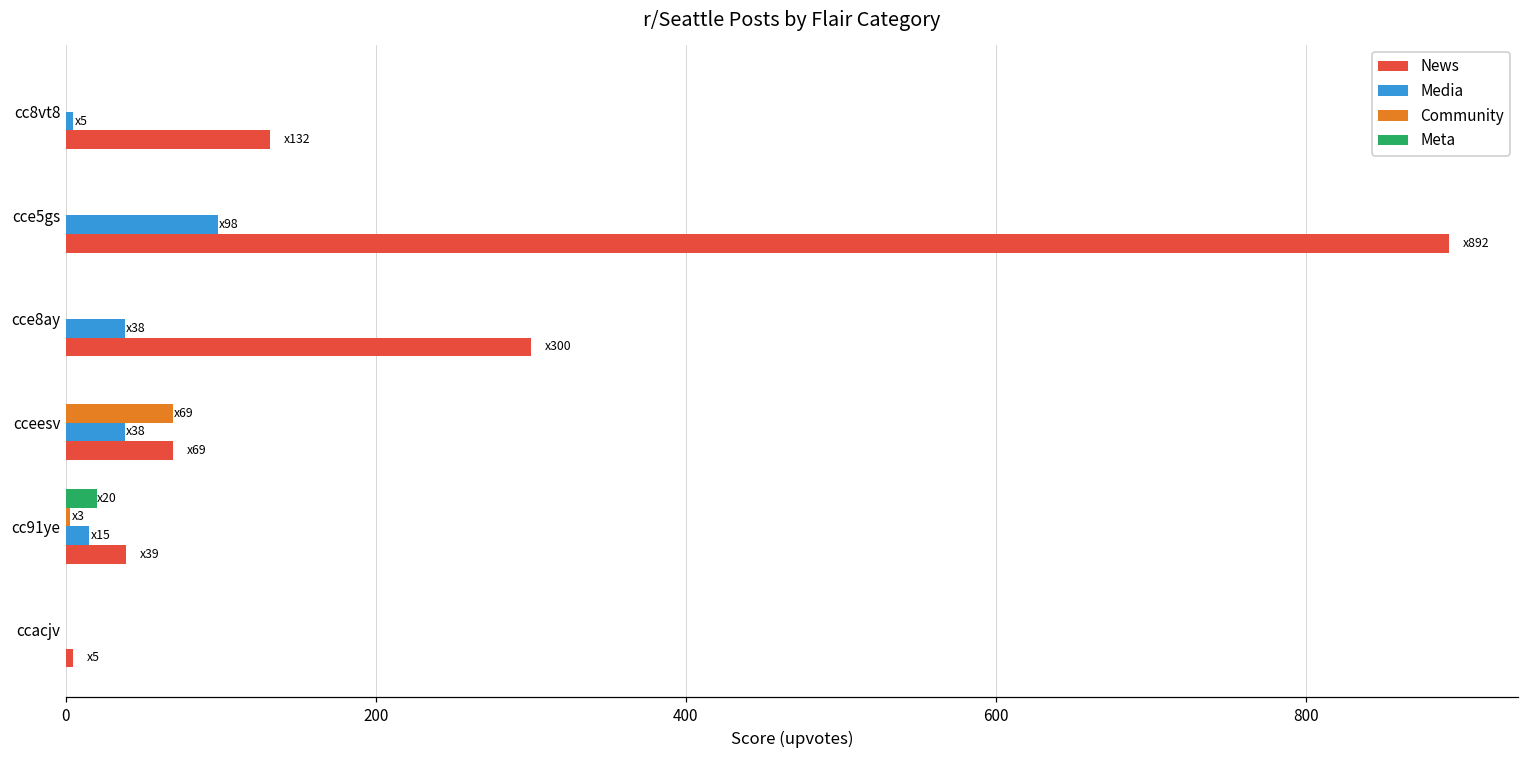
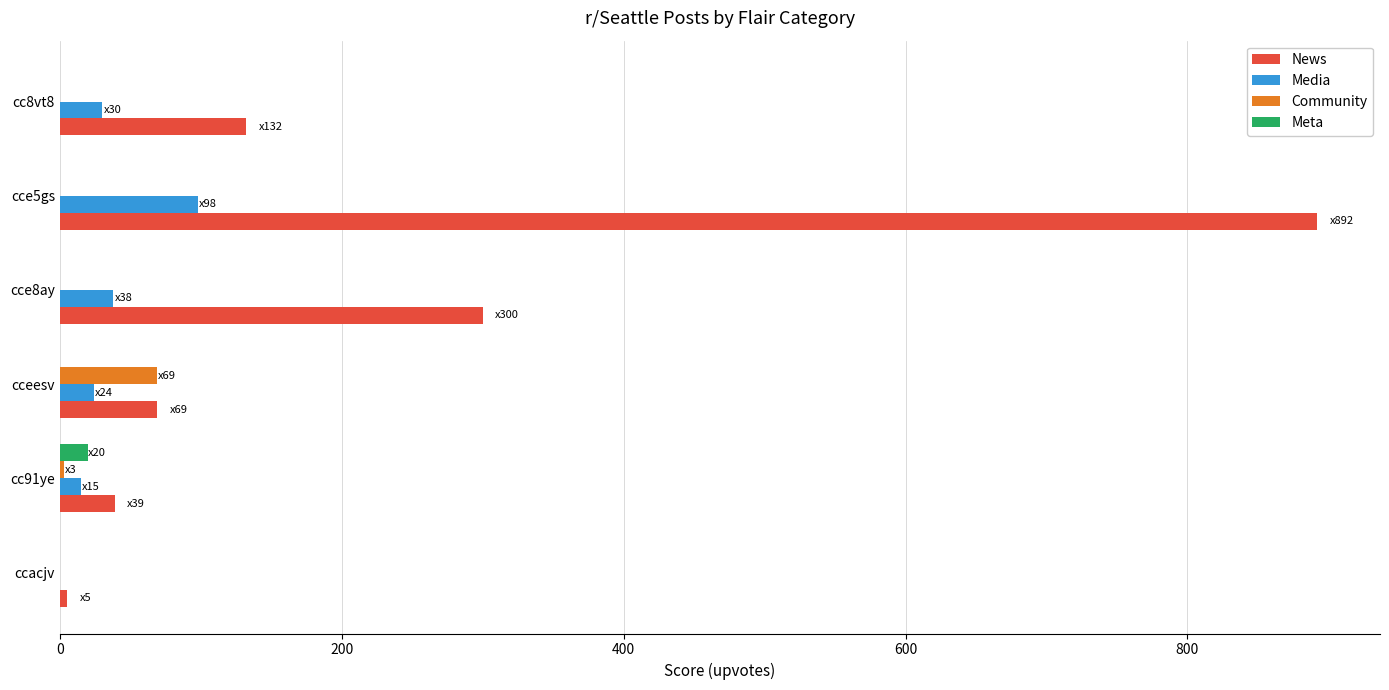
  {
    "Media": {
-     "cc8vt8": 5,
-     "cceesv": 38
+     "cc8vt8": 30,
+     "cceesv": 24
    },
    "Meta": {
      "cc8vt8": 0,
      "cce5gs": 0,
      "cce8ay": 0,
      "cceesv": 0,
      "cc91ye": 20,
      "ccacjv": 0
    }
  }
